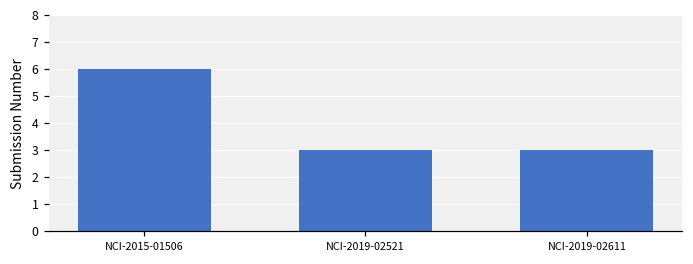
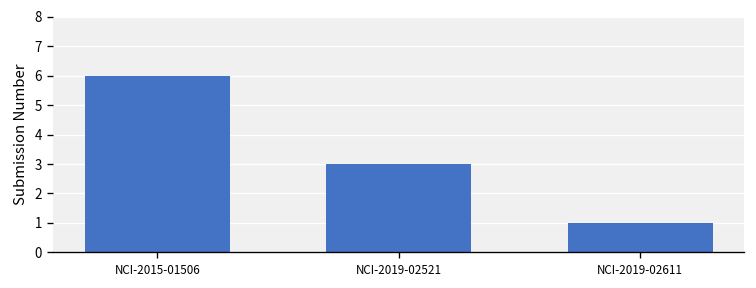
  {
    "NCI-2015-01506": 6,
    "NCI-2019-02521": 3,
-   "NCI-2019-02611": 3
+   "NCI-2019-02611": 1
  }
